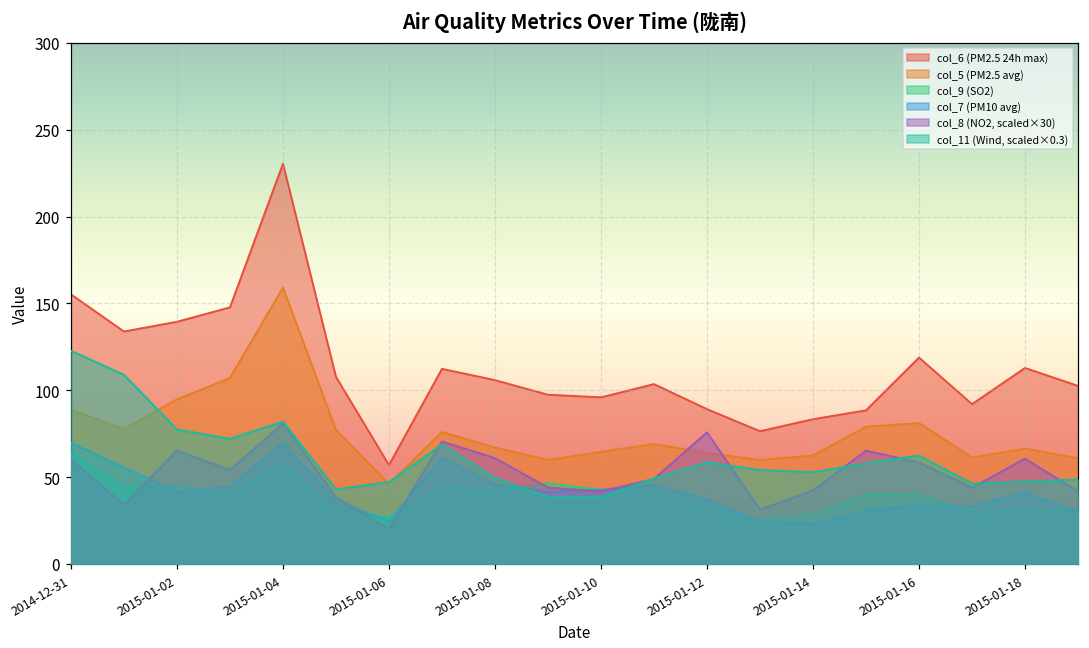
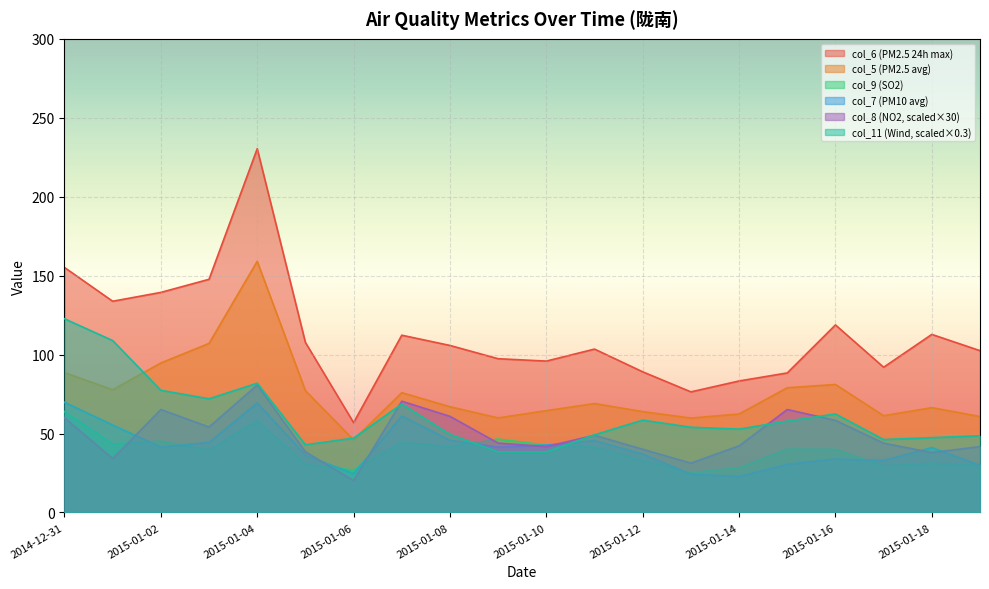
  {
    "col_8 (NO2, scaled×30)": {
      "2014-12-31": 60,
      "2015-01-02": 65,
      "2015-01-06": 20,
      "2015-01-08": 61,
-     "2015-01-12": 76,
+     "2015-01-12": 40,
      "2015-01-14": 42,
      "2015-01-16": 58,
-     "2015-01-18": 61
+     "2015-01-18": 38
    }
  }
